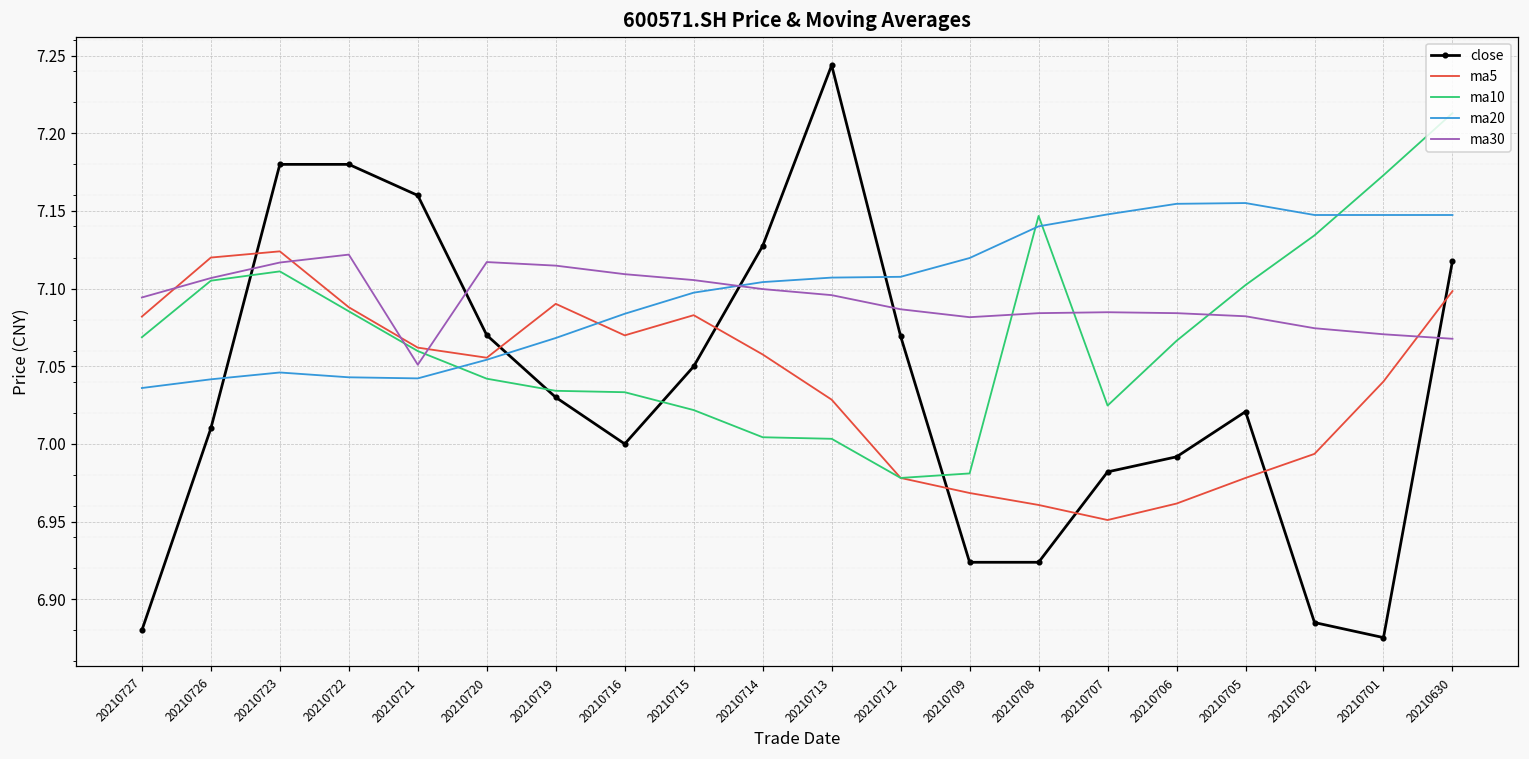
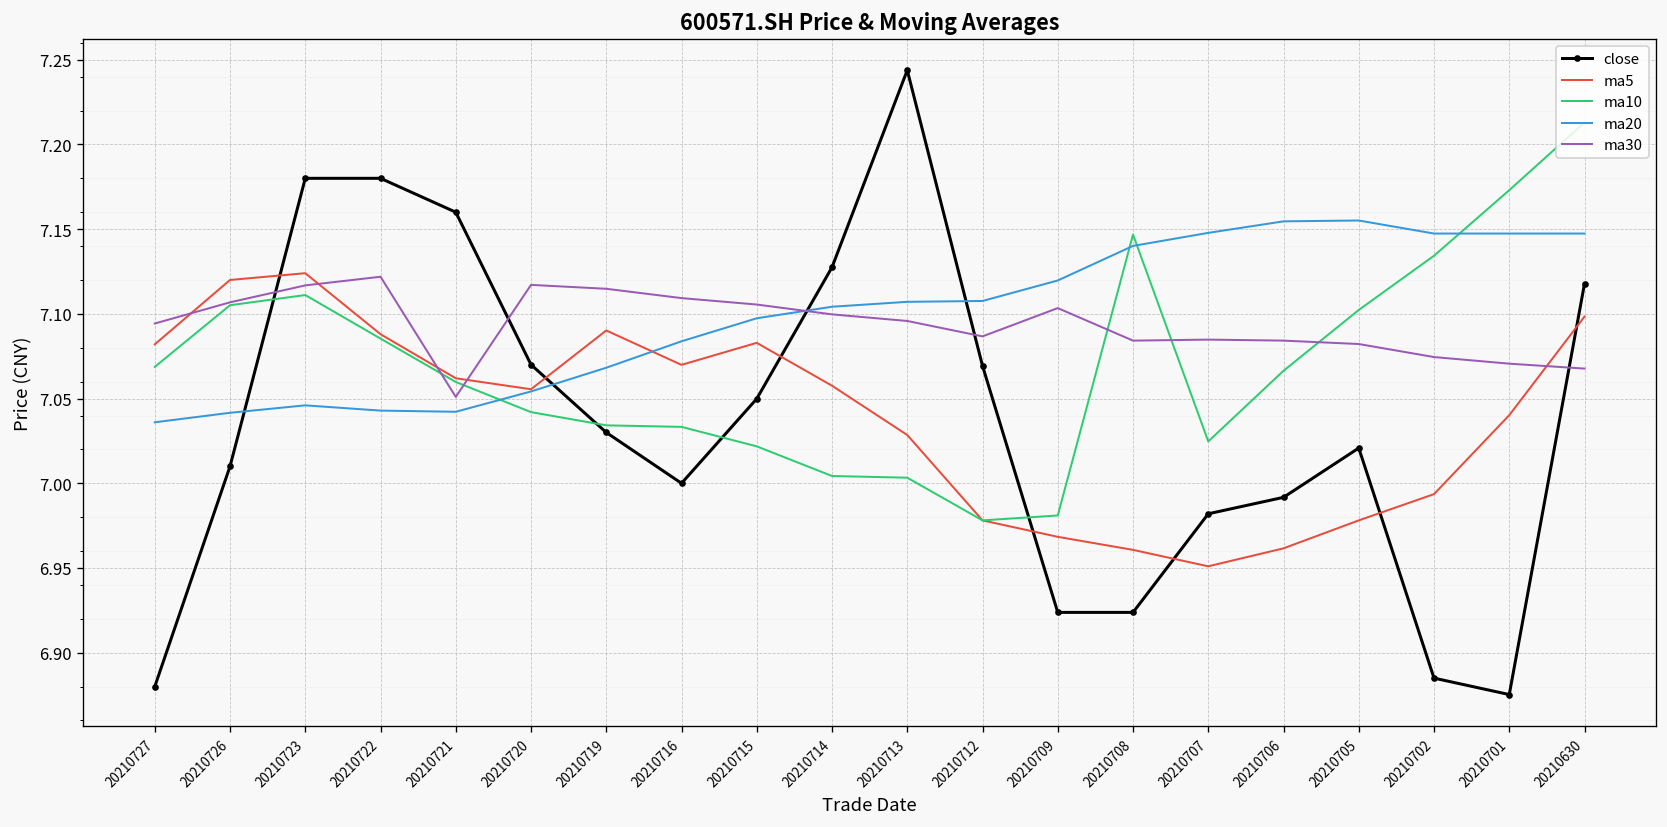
  {
    "close": {
      "20210727": 6.880,
      "20210726": 7.010,
      "20210723": 7.180,
      "20210722": 7.180,
      "20210721": 7.160,
      "20210720": 7.070,
      "20210719": 7.030,
      "20210716": 7.000,
      "20210715": 7.050,
      "20210714": 7.128,
      "20210713": 7.244,
      "20210712": 7.069,
      "20210709": 6.924,
      "20210708": 6.924,
      "20210707": 6.982,
      "20210706": 6.992,
      "20210705": 7.021,
      "20210702": 6.885,
      "20210701": 6.875,
      "20210630": 7.118
    },
    "ma5": {
      "20210727": 7.082,
      "20210726": 7.120,
      "20210723": 7.124,
      "20210722": 7.088,
      "20210721": 7.062,
      "20210719": 7.090,
      "20210716": 7.070,
      "20210715": 7.083,
      "20210714": 7.058,
      "20210713": 7.029,
      "20210709": 6.968,
      "20210708": 6.961,
      "20210707": 6.951,
      "20210706": 6.962,
      "20210705": 6.978,
      "20210702": 6.994,
      "20210701": 7.040,
      "20210630": 7.098
    },
    "ma10": {
      "20210727": 7.069,
      "20210723": 7.111,
      "20210722": 7.085,
      "20210721": 7.060,
      "20210720": 7.042,
      "20210719": 7.034,
      "20210716": 7.033,
      "20210715": 7.022,
      "20210714": 7.004,
      "20210713": 7.003,
      "20210709": 6.981,
      "20210708": 7.147,
      "20210707": 7.025,
      "20210706": 7.066,
      "20210705": 7.102,
      "20210702": 7.134,
      "20210701": 7.173
    },
    "ma20": {
      "20210727": 7.036,
      "20210726": 7.042,
      "20210723": 7.046,
      "20210722": 7.043,
      "20210721": 7.042,
      "20210719": 7.068,
      "20210716": 7.084,
      "20210715": 7.097,
      "20210714": 7.104,
      "20210713": 7.107,
      "20210712": 7.108,
      "20210709": 7.120,
      "20210708": 7.140,
      "20210707": 7.148,
      "20210706": 7.155,
      "20210705": 7.155,
      "20210702": 7.147,
      "20210701": 7.147,
      "20210630": 7.147
    },
    "ma30": {
      "20210727": 7.094,
      "20210723": 7.117,
      "20210722": 7.122,
      "20210721": 7.051,
      "20210720": 7.117,
      "20210719": 7.115,
      "20210716": 7.109,
      "20210715": 7.106,
      "20210714": 7.100,
      "20210713": 7.096,
      "20210712": 7.087,
-     "20210709": 7.082,
+     "20210709": 7.103,
      "20210708": 7.084,
      "20210707": 7.085,
      "20210706": 7.084,
      "20210705": 7.082,
      "20210702": 7.075,
      "20210701": 7.071,
      "20210630": 7.068
    }
  }
